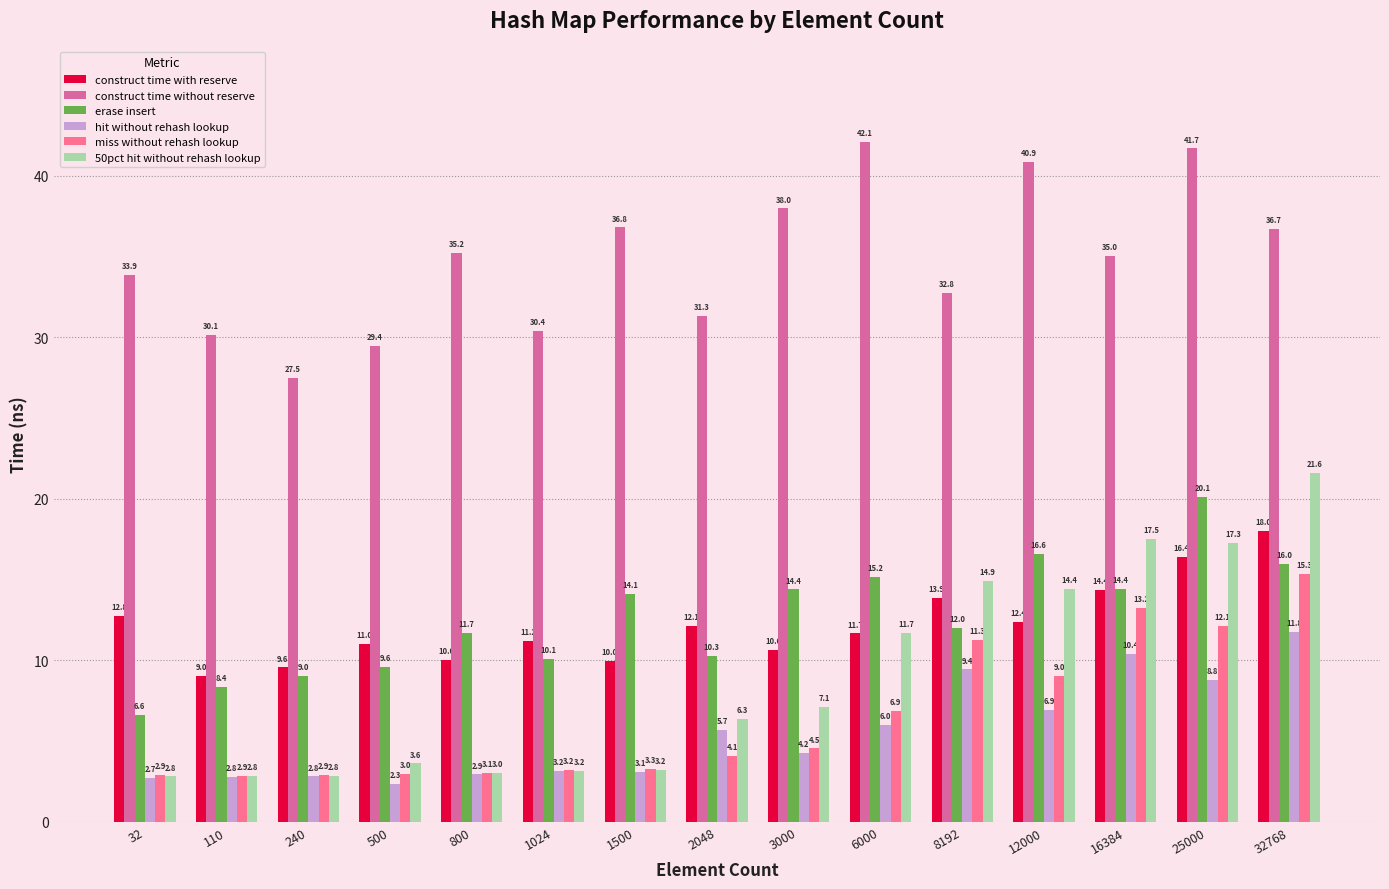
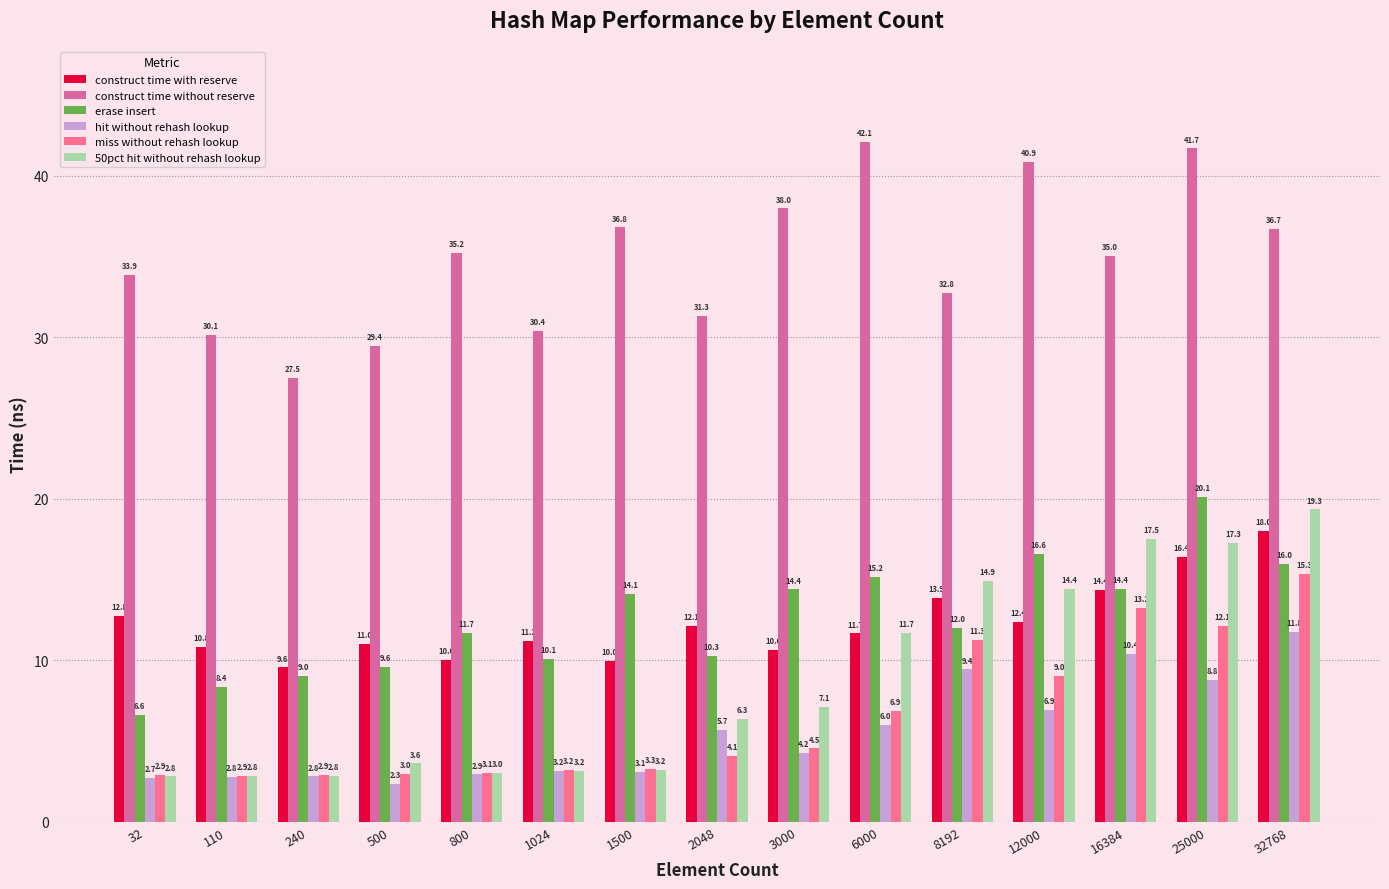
  {
    "construct time with reserve": {
      "32": 12.8,
-     "110": 9.0,
+     "110": 10.8,
      "240": 9.6,
      "500": 11.0,
      "800": 10.0,
      "1024": 11.2,
      "1500": 10.0,
      "2048": 12.1,
      "3000": 10.6,
      "6000": 11.7,
      "8192": 13.9,
      "12000": 12.4,
      "16384": 14.4,
      "25000": 16.4,
      "32768": 18.0
    },
    "erase insert": {
      "32": 6.6,
      "110": 8.4,
      "240": 9.0,
      "500": 9.6,
      "800": 11.7,
      "1024": 10.1,
      "1500": 14.1,
      "2048": 10.3,
      "3000": 14.4,
      "6000": 15.2,
      "8192": 12.0,
      "12000": 16.6,
      "16384": 14.4,
      "25000": 20.1,
      "32768": 16.0
    },
    "hit without rehash lookup": {
      "32": 2.7,
      "110": 2.8,
      "240": 2.8,
      "500": 2.3,
      "800": 2.9,
      "1024": 3.2,
      "1500": 3.1,
      "2048": 5.7,
      "3000": 4.2,
      "6000": 6.0,
      "8192": 9.4,
      "12000": 6.9,
      "16384": 10.4,
      "25000": 8.8,
      "32768": 11.8
    },
    "50pct hit without rehash lookup": {
      "32": 2.8,
      "110": 2.8,
      "240": 2.8,
      "500": 3.6,
      "800": 3.0,
      "1024": 3.2,
      "1500": 3.2,
      "2048": 6.3,
      "3000": 7.1,
      "6000": 11.7,
      "8192": 14.9,
      "12000": 14.4,
      "16384": 17.5,
      "25000": 17.3,
-     "32768": 21.6
+     "32768": 19.3
    }
  }
